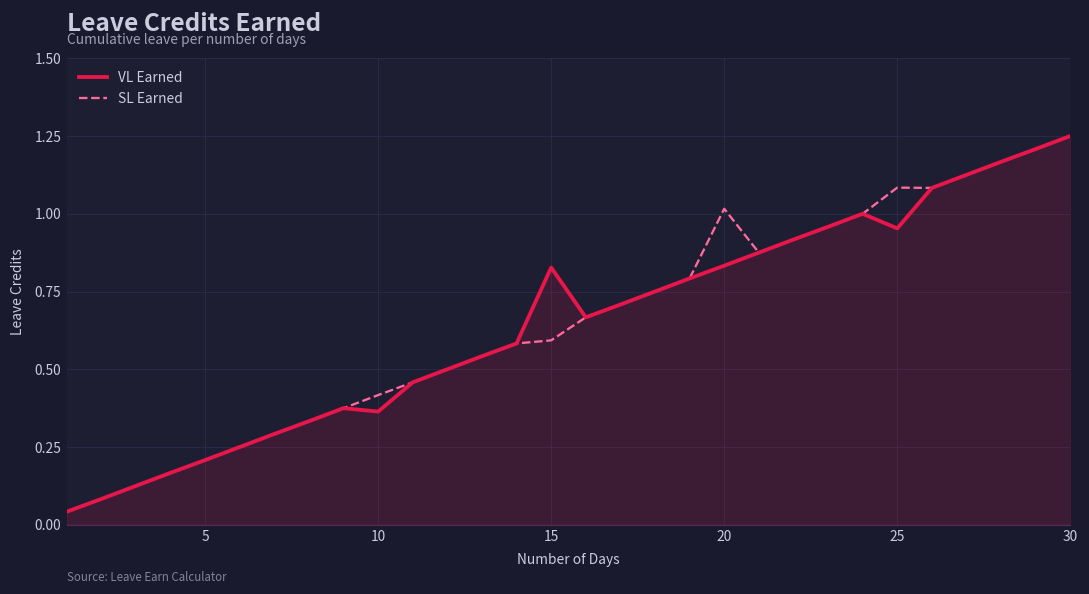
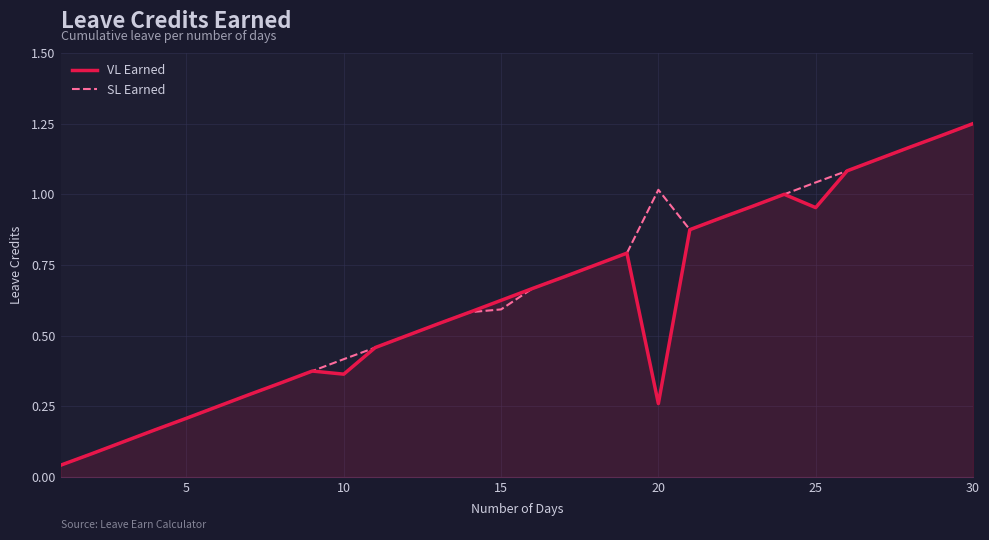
  {
    "VL Earned": {
      "10": 0.36,
-     "15": 0.83,
-     "20": 0.83,
+     "15": 0.63,
+     "20": 0.26,
      "25": 0.95
    },
    "SL Earned": {
      "10": 0.42,
      "15": 0.59,
      "20": 1.02,
-     "25": 1.08
+     "25": 1.04
    }
  }
